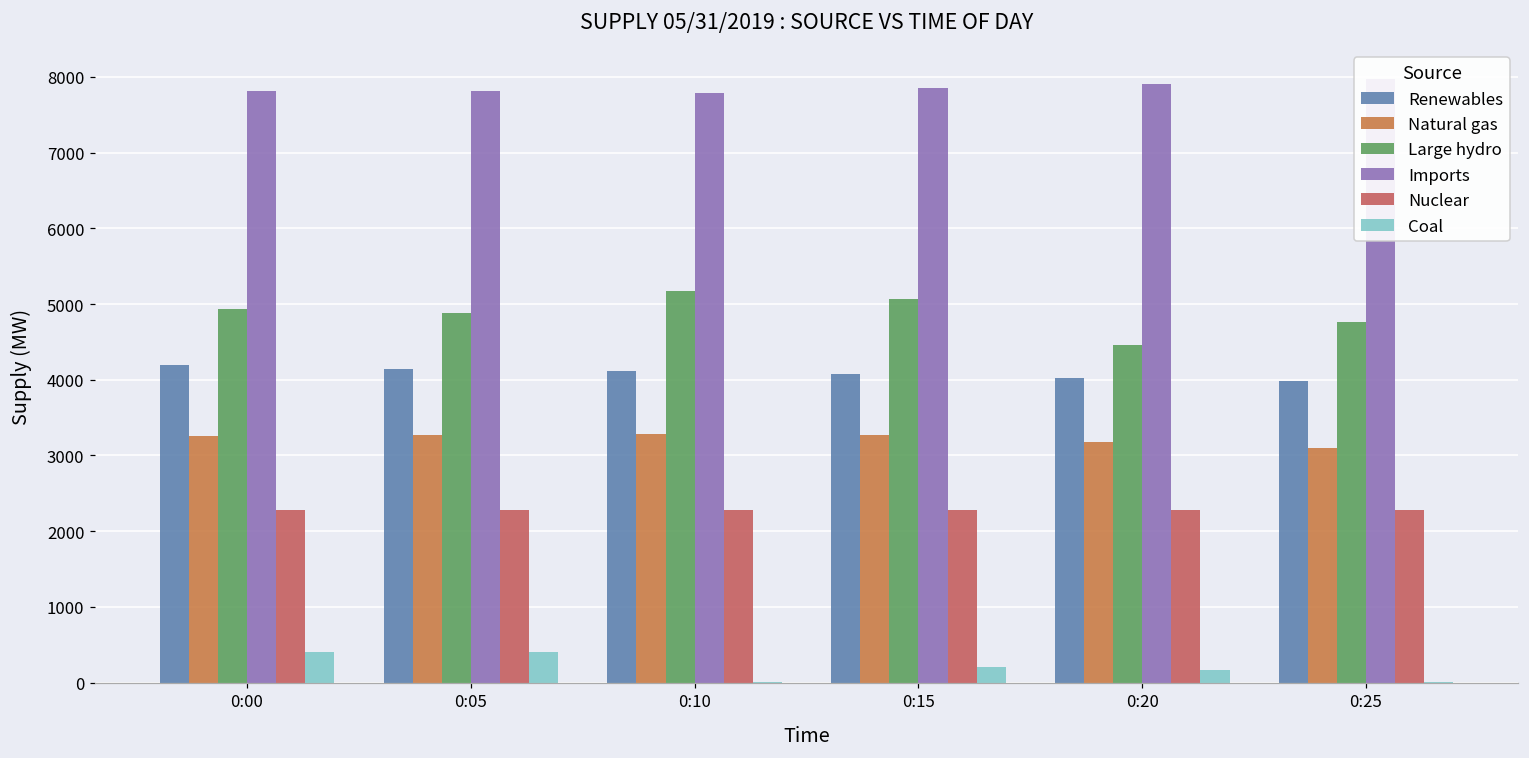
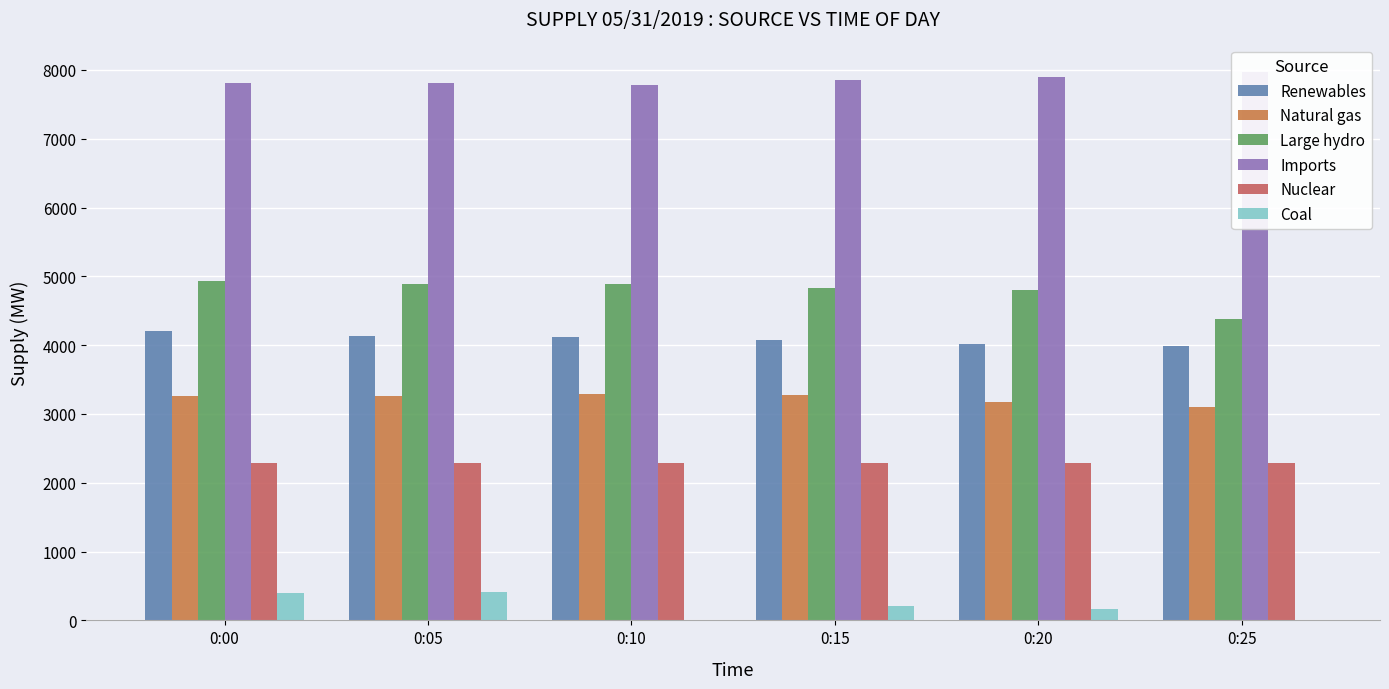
  {
    "Large hydro": {
      "0:00": 4900,
      "0:05": 4900,
-     "0:10": 5200,
-     "0:15": 5100,
-     "0:20": 4500,
-     "0:25": 4800
+     "0:10": 4900,
+     "0:15": 4800,
+     "0:20": 4800,
+     "0:25": 4400
    },
    "Coal": {
      "0:00": 400,
      "0:05": 400,
      "0:15": 200,
      "0:20": 200
    }
  }
